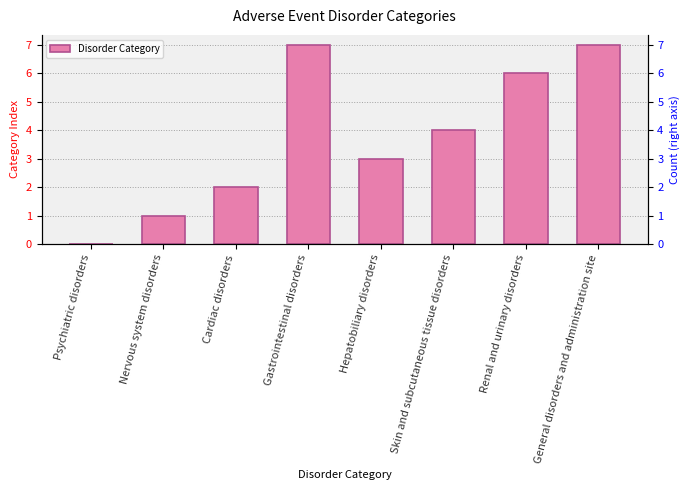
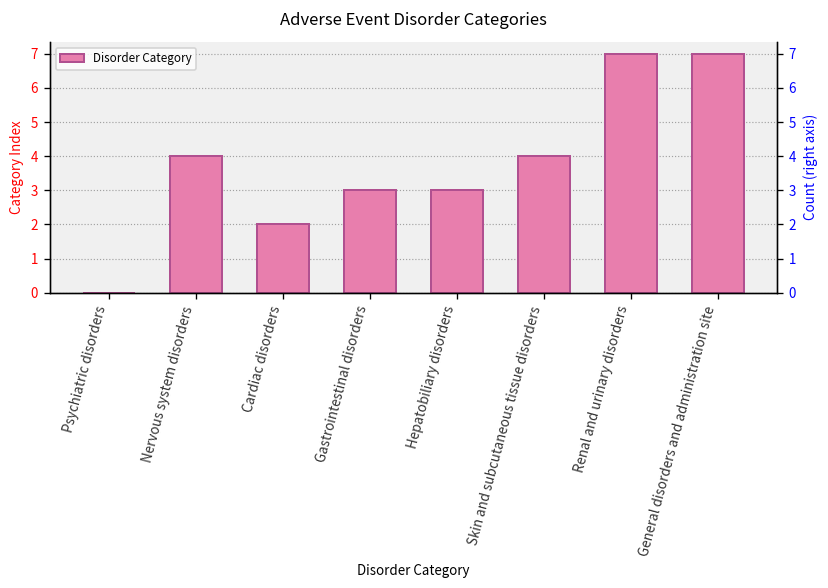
  {
    "Psychiatric disorders": 0,
-   "Nervous system disorders": 1,
+   "Nervous system disorders": 4,
    "Cardiac disorders": 2,
-   "Gastrointestinal disorders": 7,
+   "Gastrointestinal disorders": 3,
    "Hepatobiliary disorders": 3,
    "Skin and subcutaneous tissue disorders": 4,
-   "Renal and urinary disorders": 6,
+   "Renal and urinary disorders": 7,
    "General disorders and administration site": 7
  }
